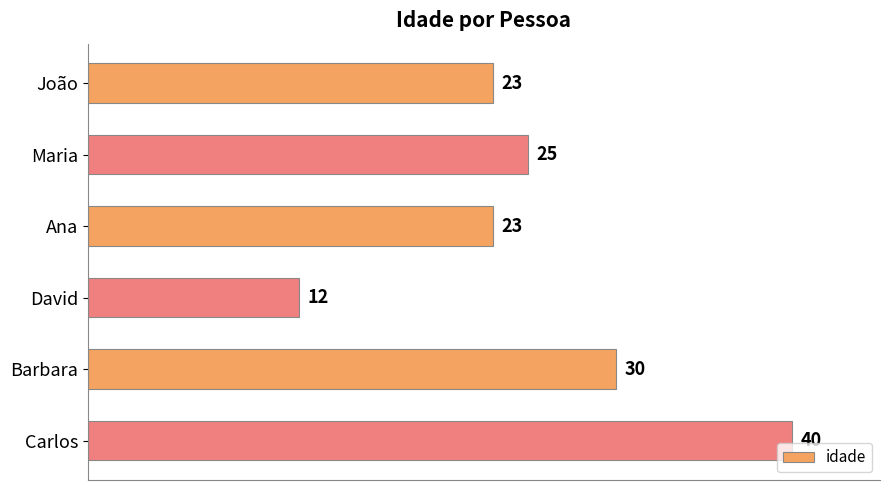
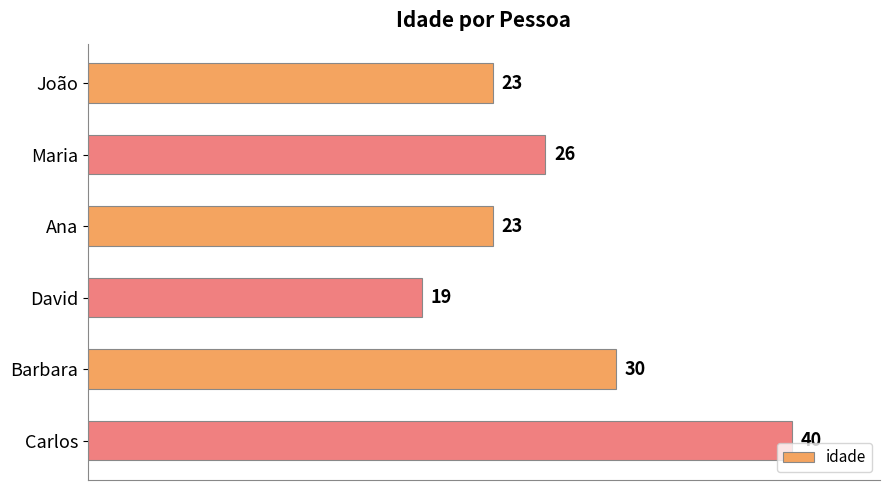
  {
    "João": 23,
-   "Maria": 25,
+   "Maria": 26,
    "Ana": 23,
-   "David": 12,
+   "David": 19,
    "Barbara": 30
  }
